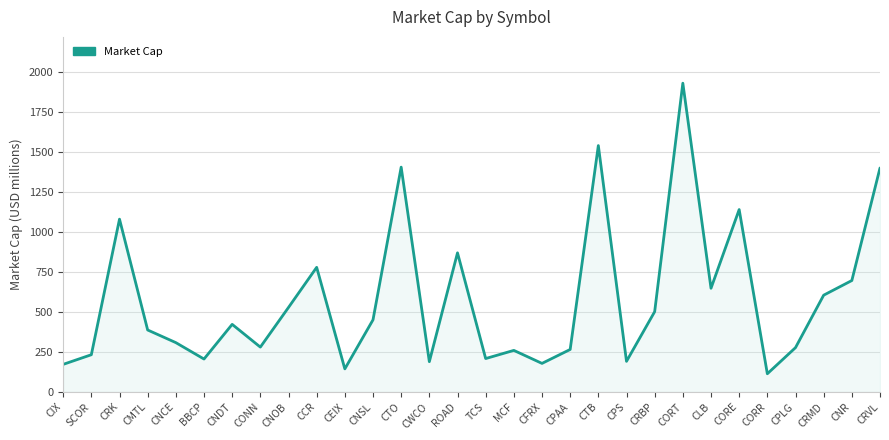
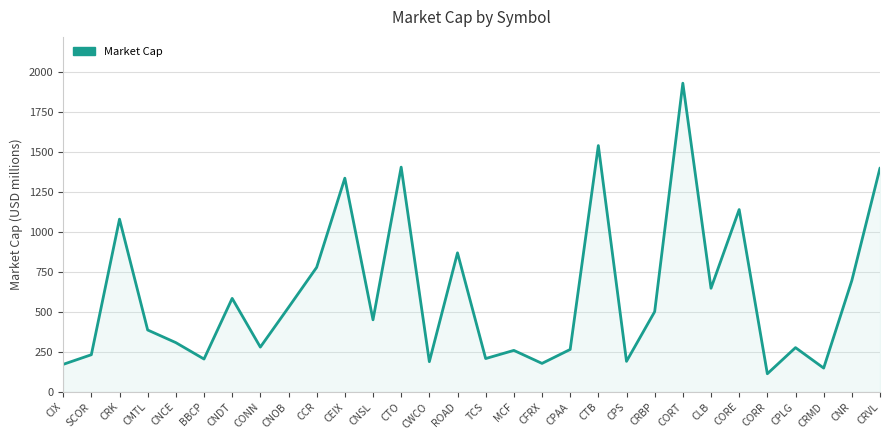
  {
    "CIX": 170,
    "SCOR": 230,
    "CRK": 1080,
    "CMTL": 390,
    "CNCE": 310,
    "BBCP": 210,
-   "CNDT": 420,
+   "CNDT": 580,
    "CONN": 280,
    "CNOB": 530,
    "CCR": 780,
-   "CEIX": 140,
+   "CEIX": 1340,
    "CNSL": 450,
    "CTO": 1410,
    "CWCO": 190,
    "ROAD": 870,
    "TCS": 210,
    "MCF": 260,
    "CFRX": 180,
    "CPAA": 270,
    "CTB": 1540,
    "CPS": 190,
    "CRBP": 500,
    "CORT": 1930,
    "CLB": 650,
    "CORE": 1140,
    "CORR": 110,
    "CPLG": 280,
-   "CRMD": 600,
+   "CRMD": 150,
    "CNR": 700,
    "CRVL": 1400
  }
